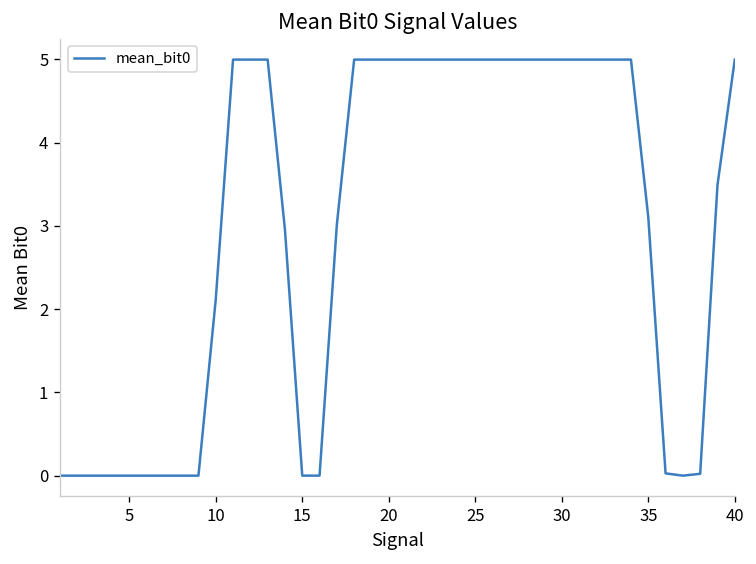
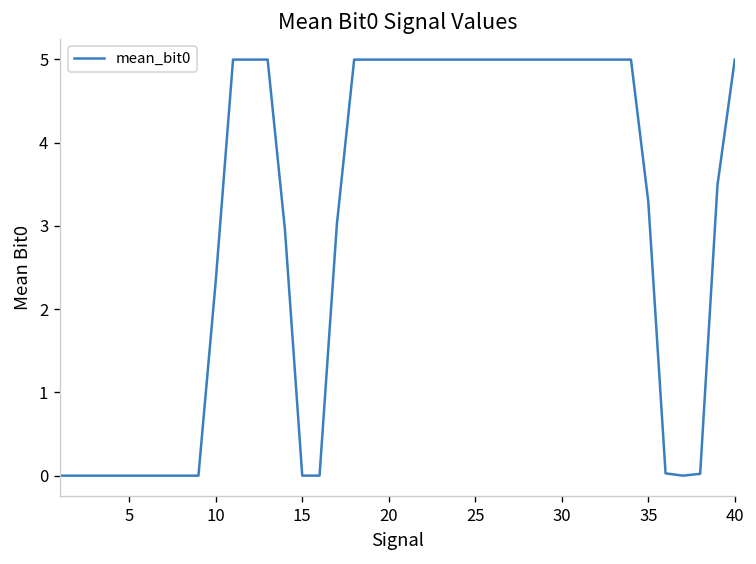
  {
    "5": 0.0,
-   "10": 2.1,
+   "10": 2.3,
    "15": 0.0,
    "20": 5.0,
    "25": 5.0,
    "30": 5.0,
-   "35": 3.1,
+   "35": 3.3,
    "40": 5.0
  }
